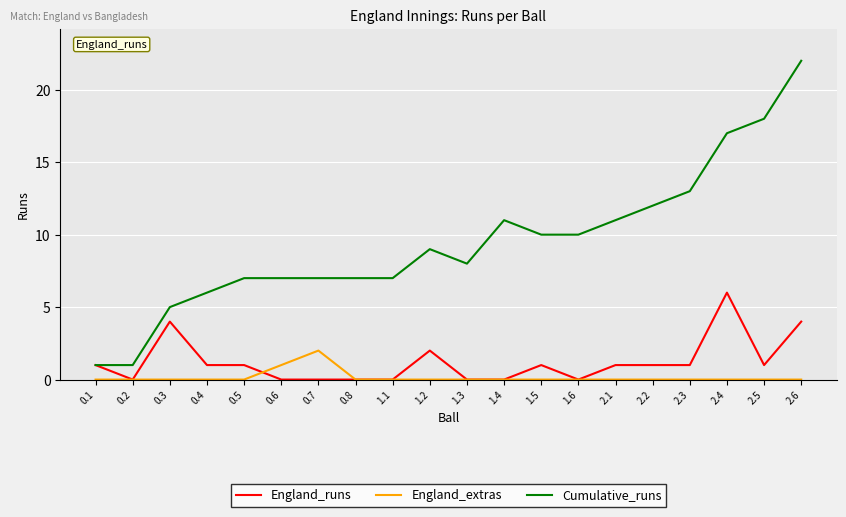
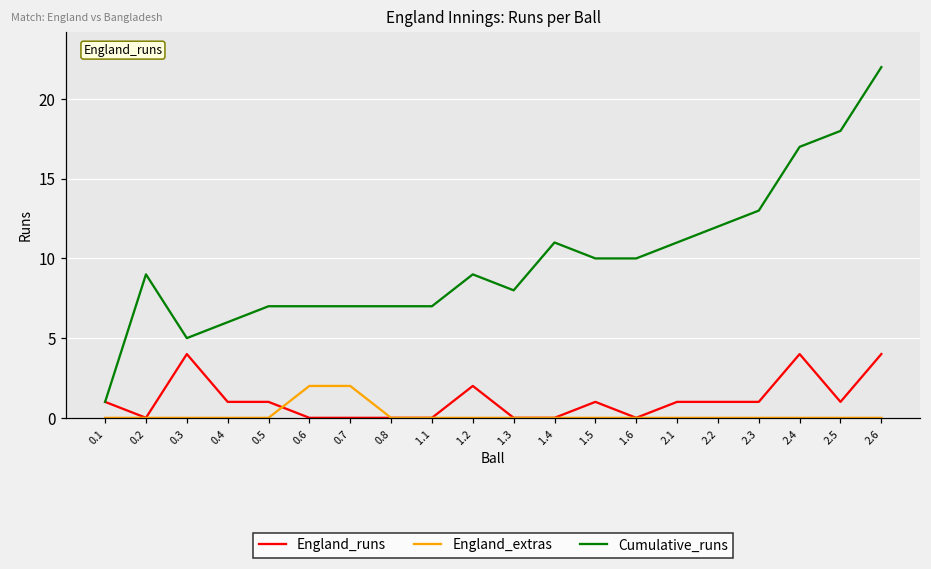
  {
    "England_runs": {
      "0.3": 4,
      "0.4": 1,
      "0.5": 1,
      "0.6": 0,
      "0.7": 0,
      "1.2": 2,
      "1.5": 1,
      "2.1": 1,
      "2.2": 1,
      "2.3": 1,
-     "2.4": 6,
+     "2.4": 4,
      "2.5": 1,
      "2.6": 4
    },
    "England_extras": {
      "0.1": 0,
      "0.3": 0,
      "0.4": 0,
      "0.5": 0,
-     "0.6": 1,
+     "0.6": 2,
      "0.7": 2,
      "1.2": 0,
      "1.5": 0,
      "2.1": 0,
      "2.2": 0,
      "2.3": 0,
      "2.4": 0,
      "2.5": 0,
      "2.6": 0
    },
    "Cumulative_runs": {
-     "0.2": 1,
+     "0.2": 9,
      "0.3": 5,
      "0.4": 6,
      "0.5": 7,
      "0.6": 7,
      "0.7": 7,
      "0.8": 7,
      "1.1": 7,
      "1.2": 9,
      "1.3": 8,
      "1.4": 11,
      "1.5": 10,
      "1.6": 10,
      "2.1": 11,
      "2.2": 12,
      "2.3": 13,
      "2.4": 17,
      "2.5": 18,
      "2.6": 22
    }
  }
